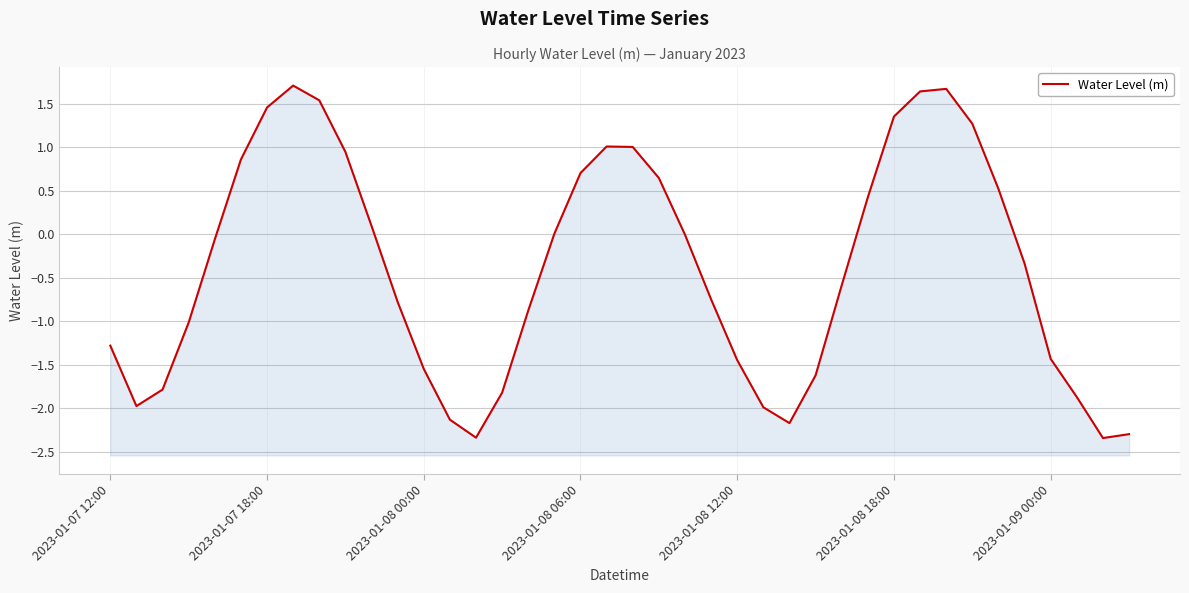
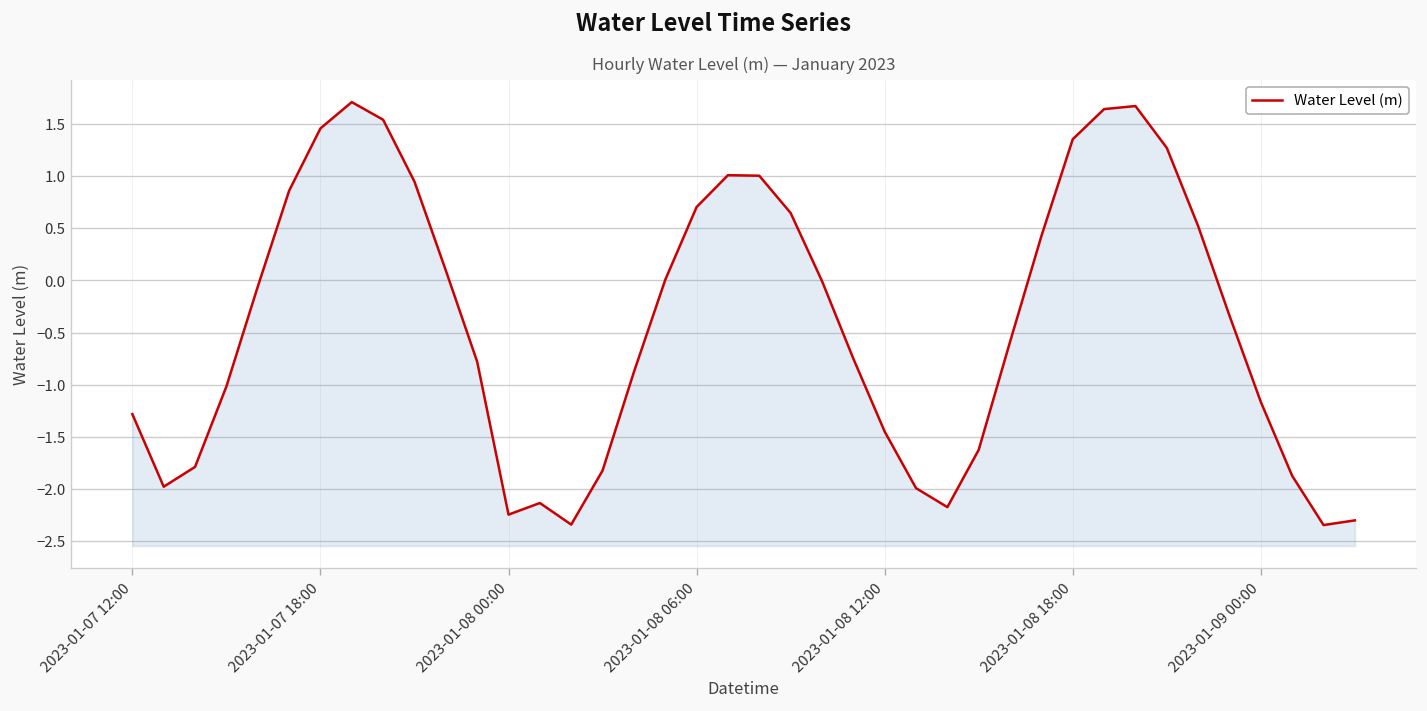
  {
    "2023-01-07 12:00": -1.3,
    "2023-01-07 18:00": 1.5,
-   "2023-01-08 00:00": -1.5,
+   "2023-01-08 00:00": -2.2,
    "2023-01-08 06:00": 0.7,
    "2023-01-08 12:00": -1.4,
    "2023-01-08 18:00": 1.4,
-   "2023-01-09 00:00": -1.4
+   "2023-01-09 00:00": -1.2
  }
